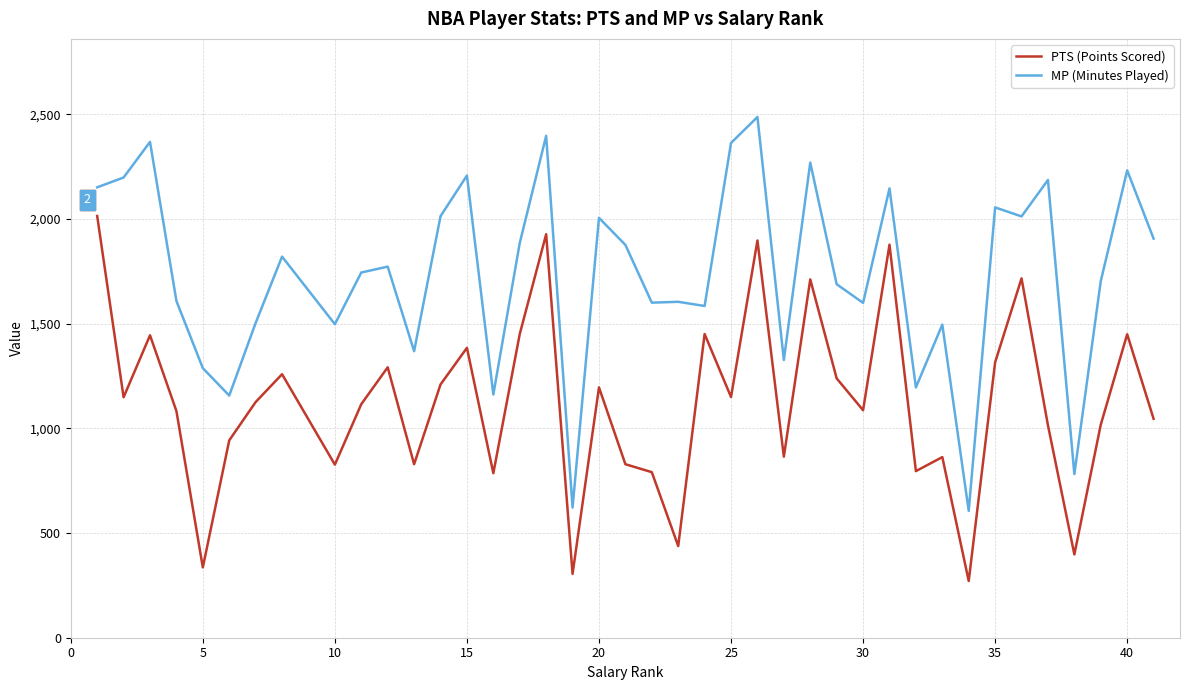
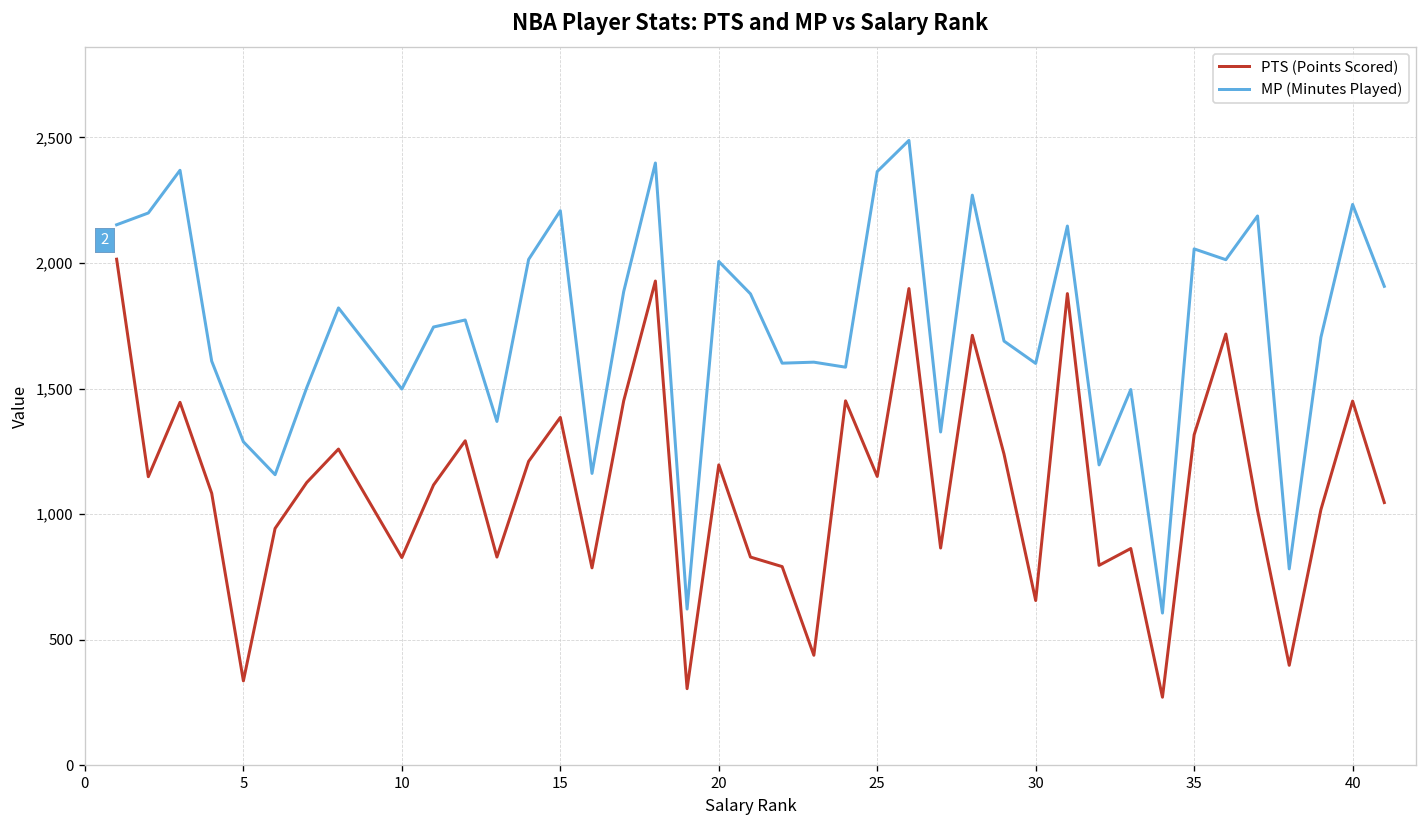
  {
    "PTS (Points Scored)": {
      "5": "340",
      "10": "830",
      "15": "1,390",
      "20": "1,200",
      "25": "1,150",
-     "30": "1,090",
+     "30": "660",
      "35": "1,320",
      "40": "1,450"
    },
    "MP (Minutes Played)": {
      "5": "1,290",
      "10": "1,500",
      "15": "2,210",
      "20": "2,010",
      "25": "2,360",
      "30": "1,600",
      "35": "2,060",
      "40": "2,230"
    }
  }
